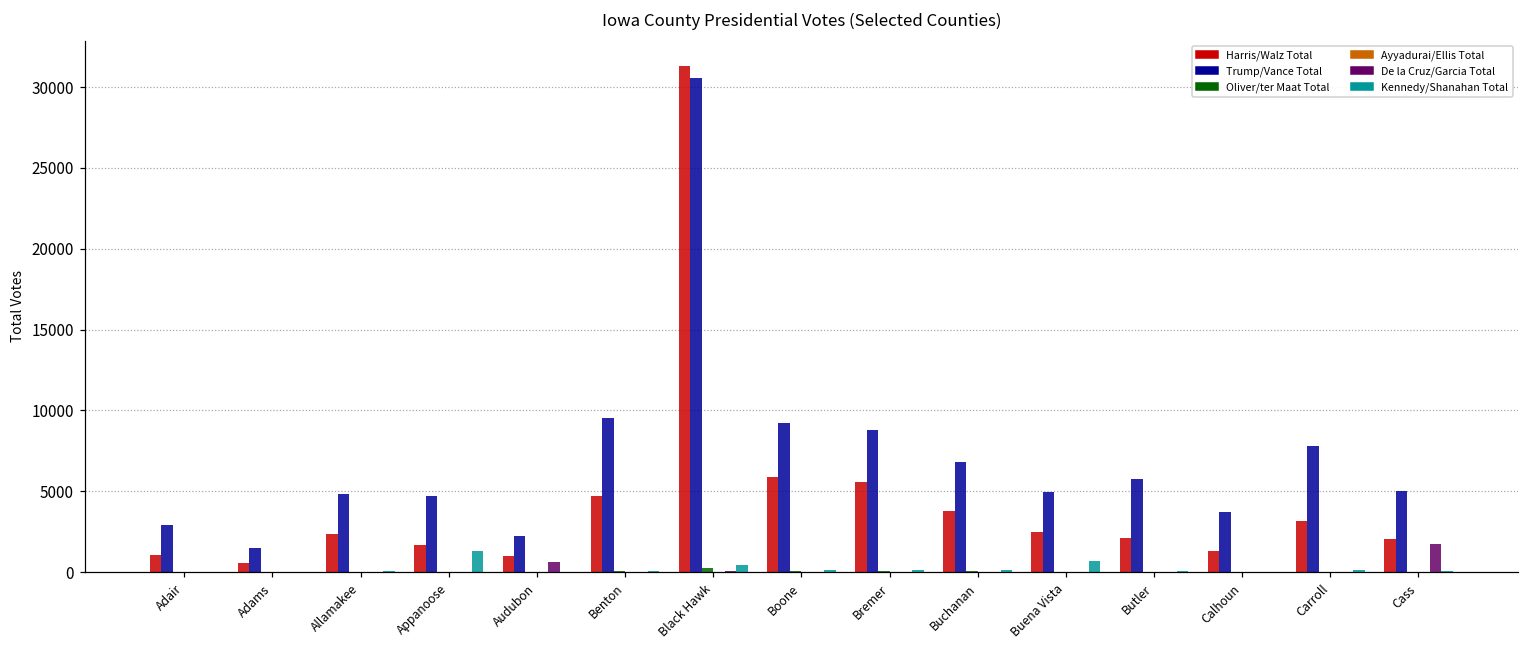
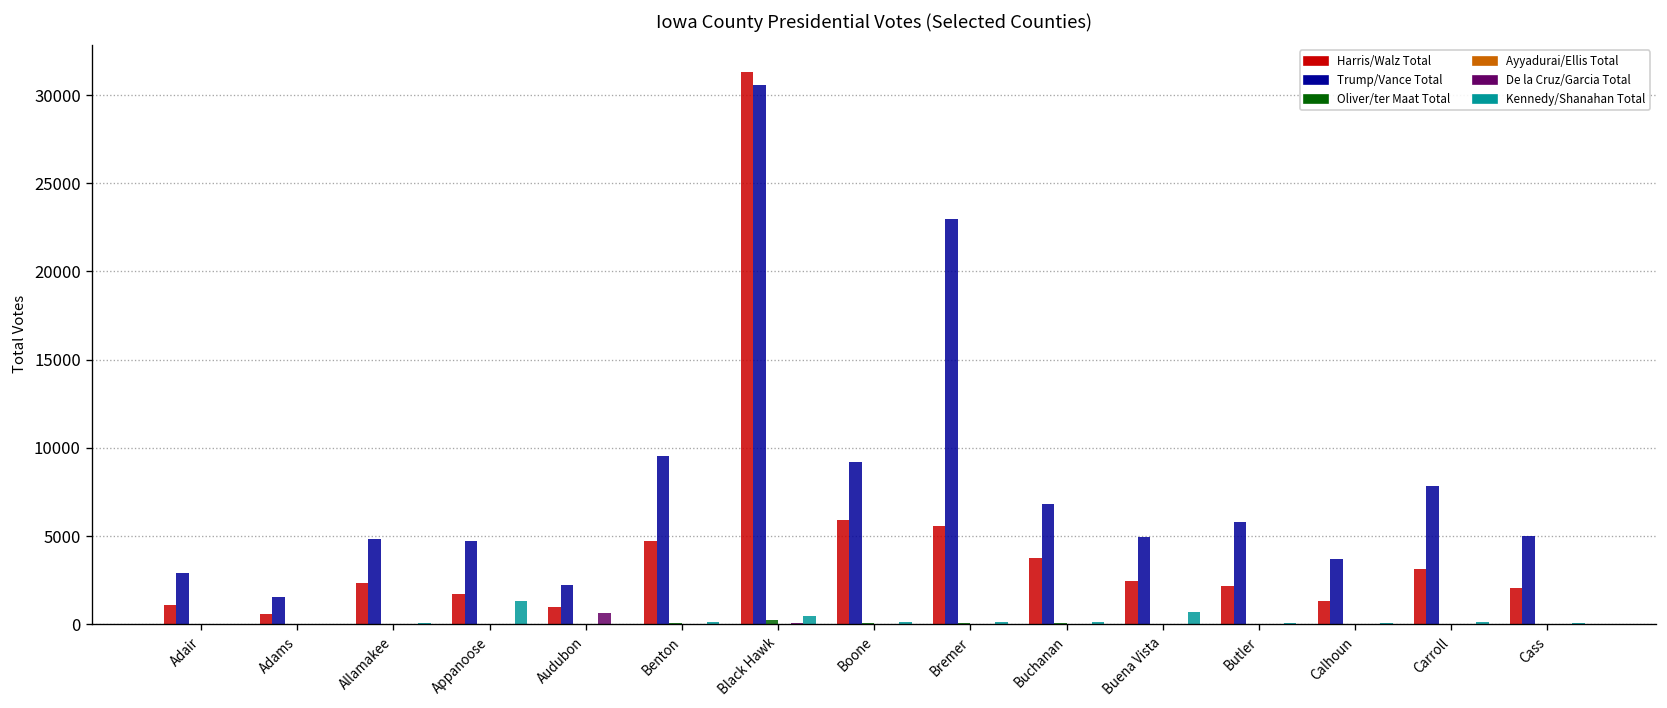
  {
    "Harris/Walz Total": {
      "Adair": 1100,
      "Adams": 600,
      "Allamakee": 2400,
      "Appanoose": 1700,
      "Audubon": 1000,
      "Benton": 4700,
      "Black Hawk": 31300,
      "Boone": 5900,
      "Bremer": 5600,
      "Buchanan": 3800,
      "Buena Vista": 2500,
      "Butler": 2100,
      "Calhoun": 1300,
      "Carroll": 3200,
      "Cass": 2100
    },
    "Trump/Vance Total": {
      "Adair": 2900,
      "Adams": 1500,
      "Allamakee": 4900,
      "Appanoose": 4700,
      "Audubon": 2200,
      "Benton": 9500,
      "Black Hawk": 30600,
      "Boone": 9200,
-     "Bremer": 8800,
+     "Bremer": 23000,
      "Buchanan": 6800,
      "Buena Vista": 5000,
      "Butler": 5800,
      "Calhoun": 3700,
      "Carroll": 7800,
      "Cass": 5000
    },
    "Oliver/ter Maat Total": {
      "Black Hawk": 200
    },
    "Ayyadurai/Ellis Total": {
      "Appanoose": 0,
      "Butler": 0,
      "Calhoun": 0
    },
    "De la Cruz/Garcia Total": {
      "Adams": 0,
      "Audubon": 700,
-     "Cass": 1700
+     "Cass": 0
    },
    "Kennedy/Shanahan Total": {
      "Appanoose": 1300,
      "Black Hawk": 400,
      "Buena Vista": 700
    }
  }
